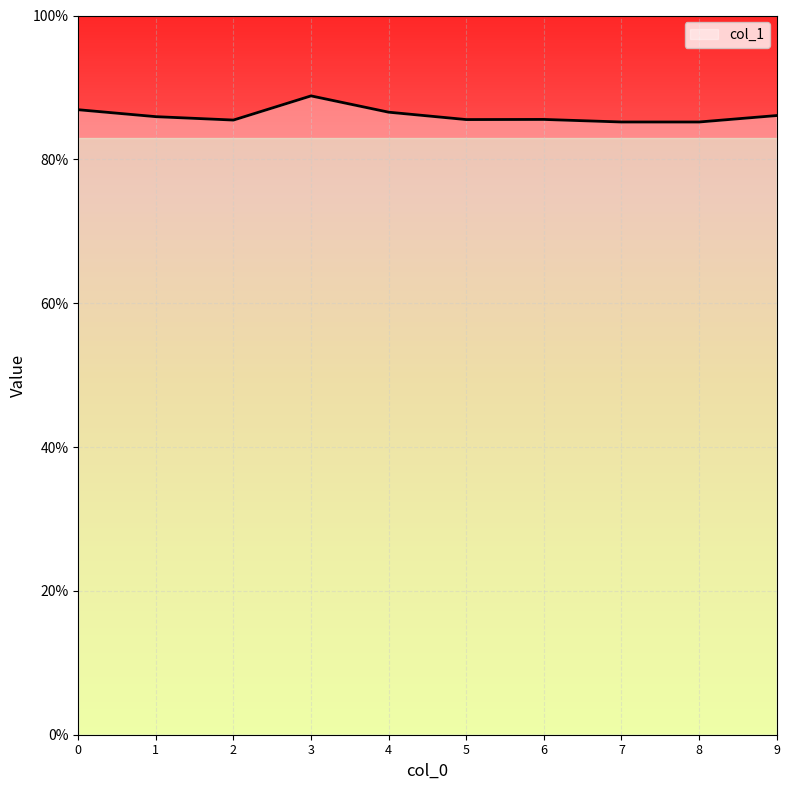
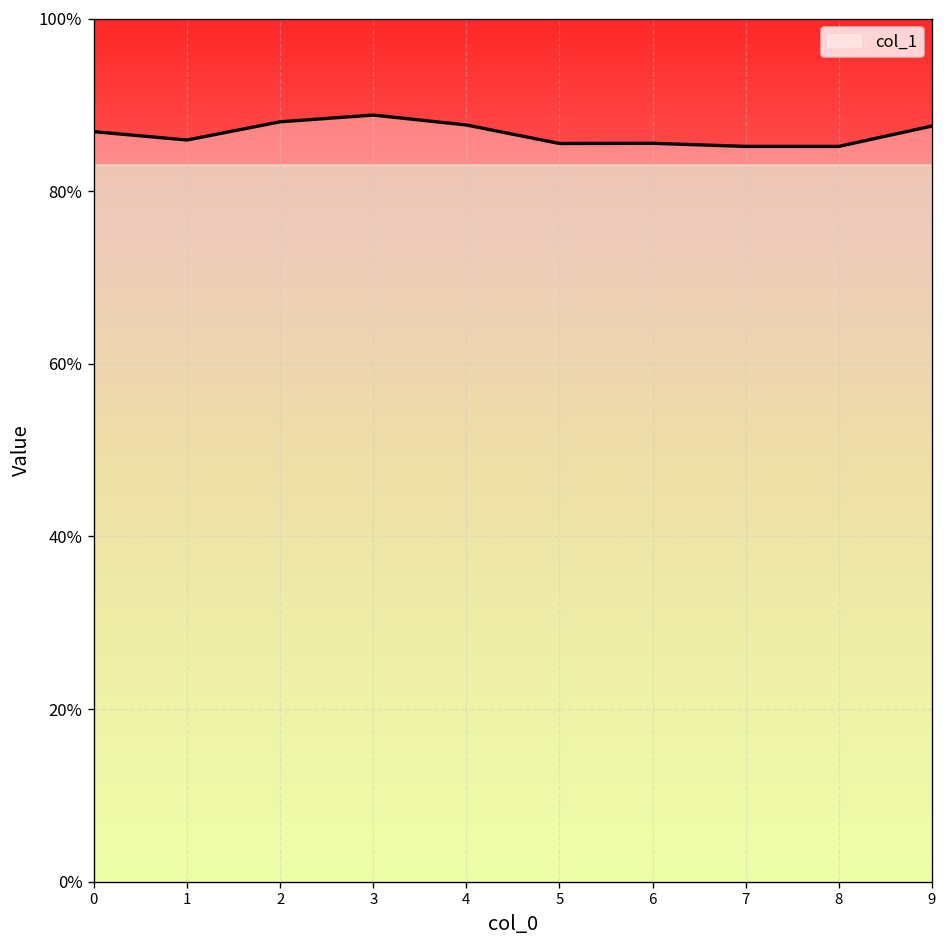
  {
    "0": "87%",
    "1": "86%",
-   "2": "85%",
+   "2": "88%",
    "3": "89%",
-   "4": "87%",
+   "4": "88%",
    "5": "86%",
    "6": "86%",
    "7": "85%",
    "8": "85%",
-   "9": "86%"
+   "9": "88%"
  }
